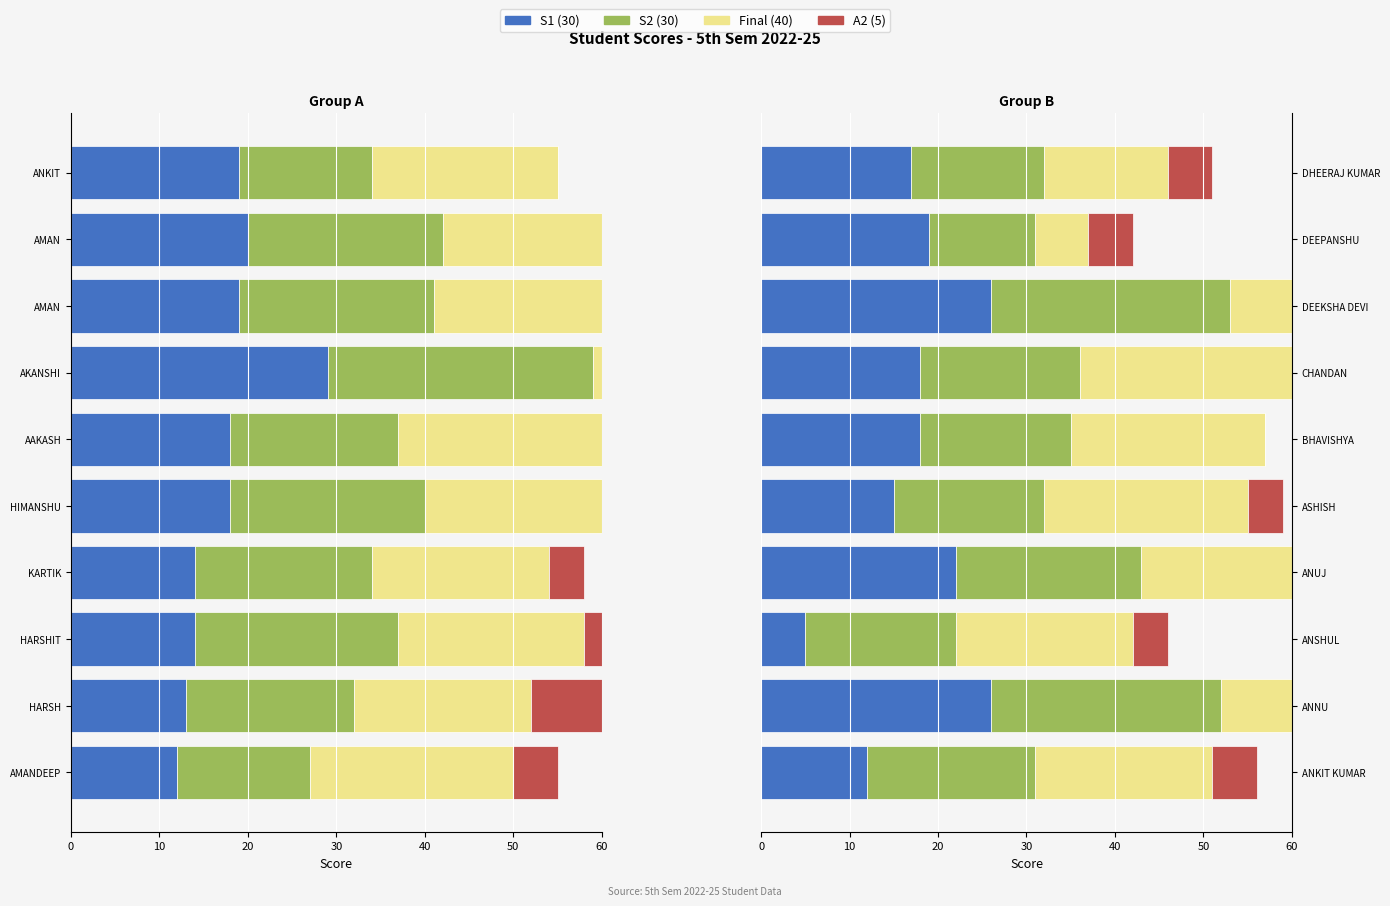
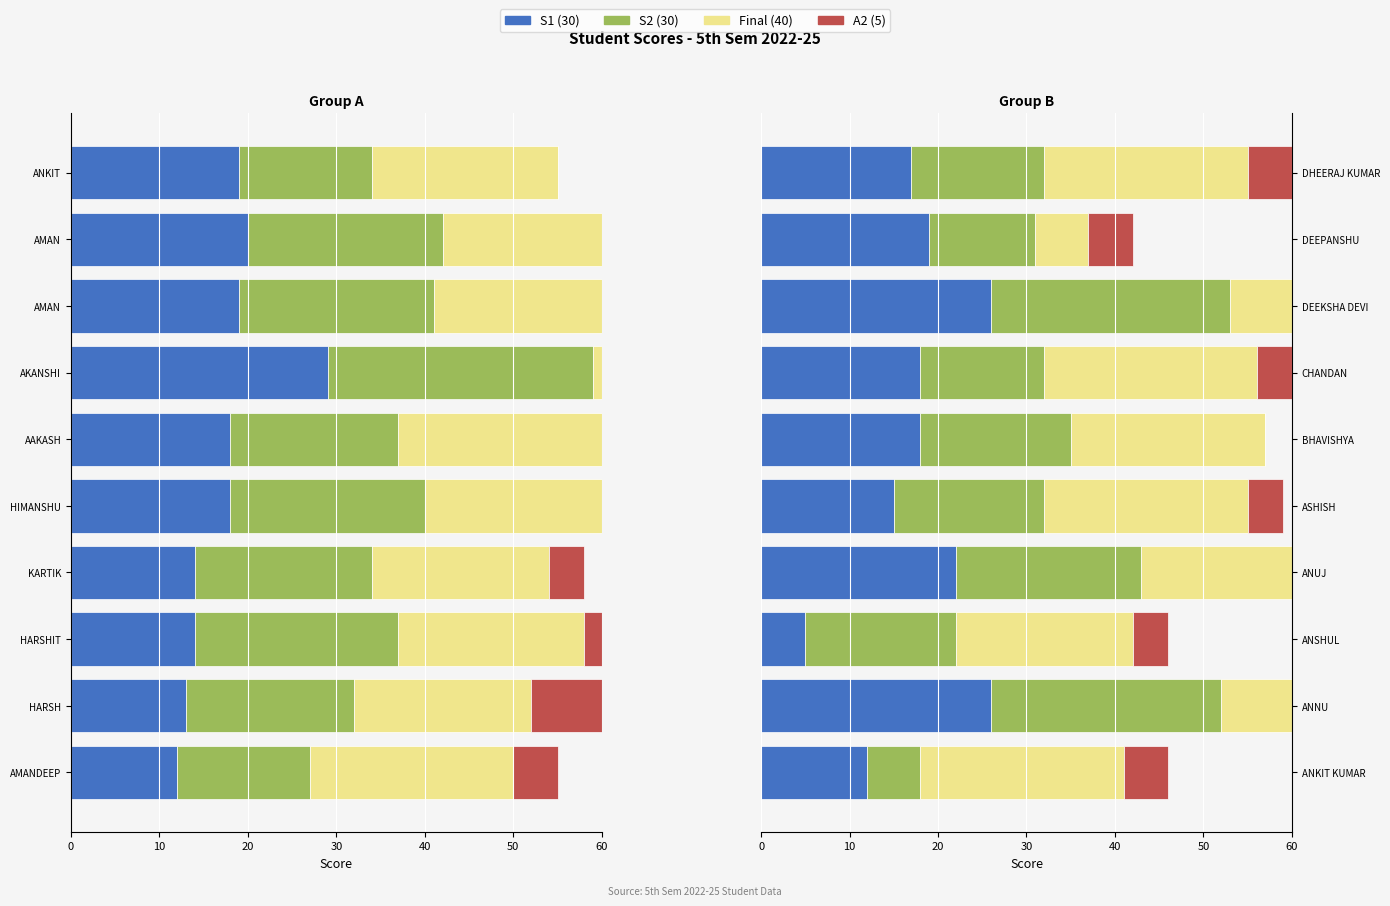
  {
    "Group B": {
      "S1 (30)": {
        "DHEERAJ KUMAR": 17,
        "DEEPANSHU": 19,
        "DEEKSHA DEVI": 26,
        "CHANDAN": 18,
        "BHAVISHYA": 18,
        "ASHISH": 15,
        "ANUJ": 22,
        "ANSHUL": 5,
        "ANNU": 26,
        "ANKIT KUMAR": 12
      },
      "S2 (30)": {
        "DHEERAJ KUMAR": 15,
        "DEEPANSHU": 12,
        "DEEKSHA DEVI": 27,
-       "CHANDAN": 18,
+       "CHANDAN": 14,
        "BHAVISHYA": 17,
        "ASHISH": 17,
        "ANUJ": 21,
        "ANSHUL": 17,
        "ANNU": 26,
-       "ANKIT KUMAR": 19
+       "ANKIT KUMAR": 6
      },
      "Final (40)": {
-       "DHEERAJ KUMAR": 14,
+       "DHEERAJ KUMAR": 23,
        "DEEPANSHU": 6,
        "CHANDAN": 24,
        "BHAVISHYA": 22,
        "ASHISH": 23,
        "ANSHUL": 20,
-       "ANKIT KUMAR": 20
+       "ANKIT KUMAR": 23
      },
      "A2 (5)": {
        "DHEERAJ KUMAR": 5,
        "DEEPANSHU": 5,
        "BHAVISHYA": 0,
        "ASHISH": 4,
        "ANSHUL": 4,
        "ANKIT KUMAR": 5
      }
    }
  }
